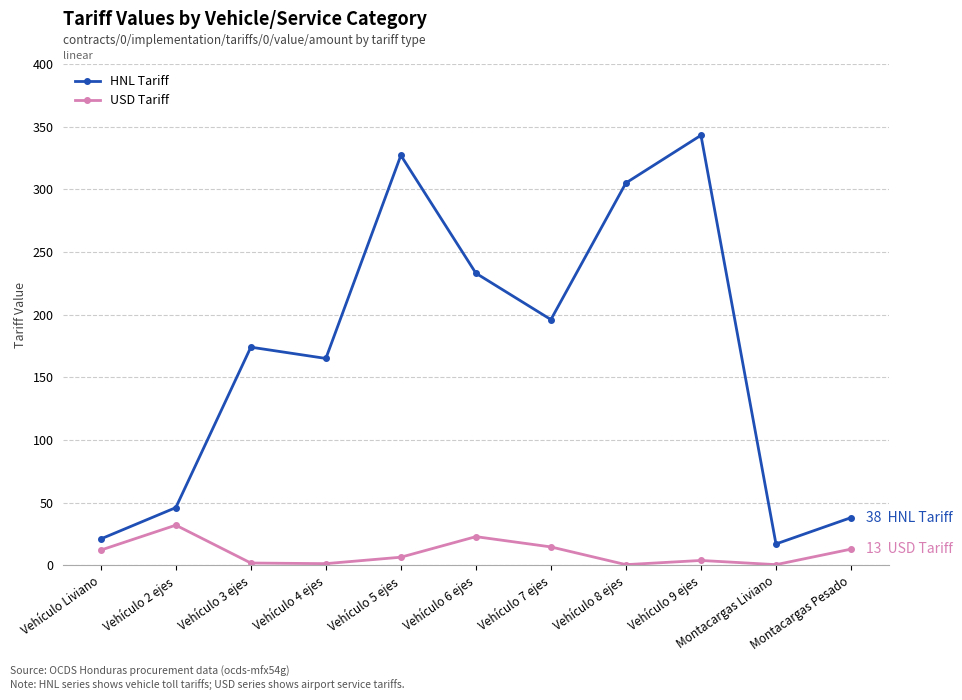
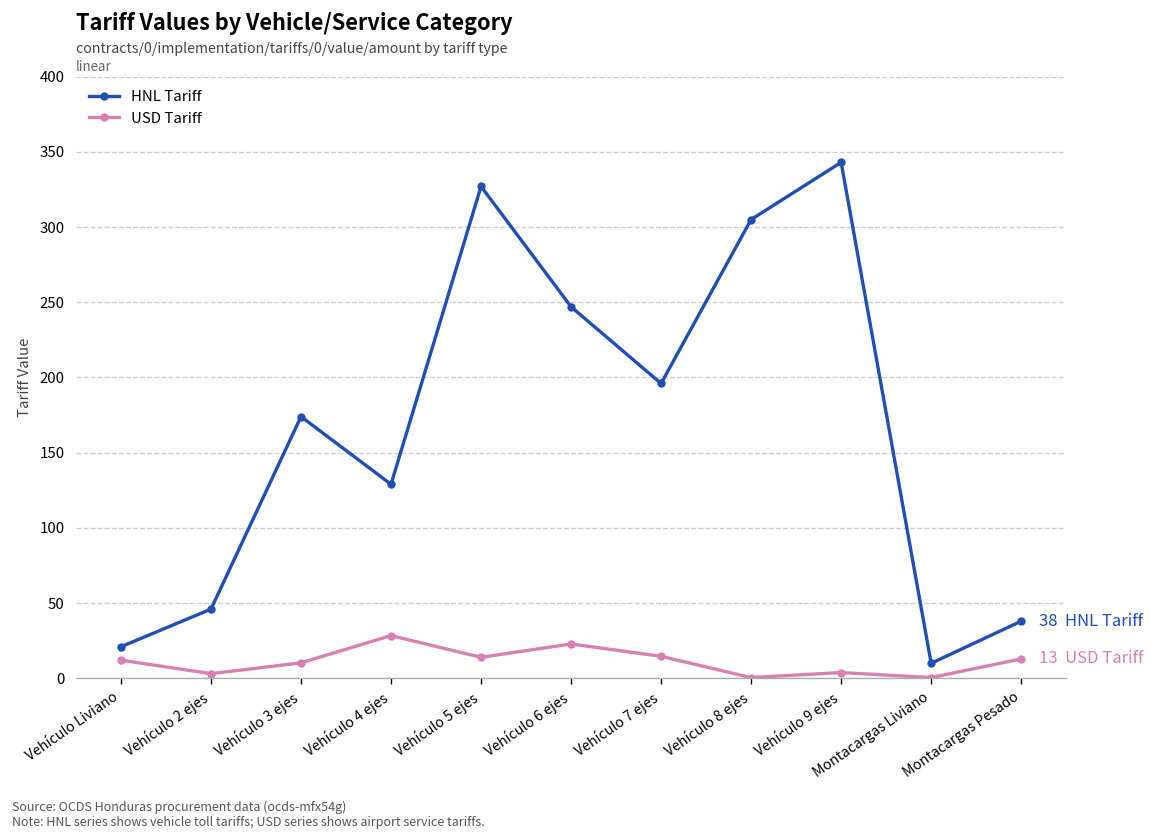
  {
    "HNL Tariff": {
      "Vehículo Liviano": 21,
      "Vehículo 2 ejes": 46,
      "Vehículo 3 ejes": 174,
-     "Vehículo 4 ejes": 165,
+     "Vehículo 4 ejes": 129,
      "Vehículo 5 ejes": 327,
-     "Vehículo 6 ejes": 233,
+     "Vehículo 6 ejes": 247,
      "Vehículo 7 ejes": 196,
      "Vehículo 8 ejes": 305,
      "Vehículo 9 ejes": 343,
-     "Montacargas Liviano": 17
+     "Montacargas Liviano": 10
    },
    "USD Tariff": {
      "Vehículo Liviano": 12,
-     "Vehículo 2 ejes": 32,
-     "Vehículo 3 ejes": 2,
-     "Vehículo 4 ejes": 1,
-     "Vehículo 5 ejes": 6,
+     "Vehículo 2 ejes": 3,
+     "Vehículo 3 ejes": 10,
+     "Vehículo 4 ejes": 28,
+     "Vehículo 5 ejes": 14,
      "Vehículo 6 ejes": 23,
      "Vehículo 7 ejes": 15,
      "Vehículo 8 ejes": 1,
      "Vehículo 9 ejes": 4,
      "Montacargas Liviano": 1
    }
  }
